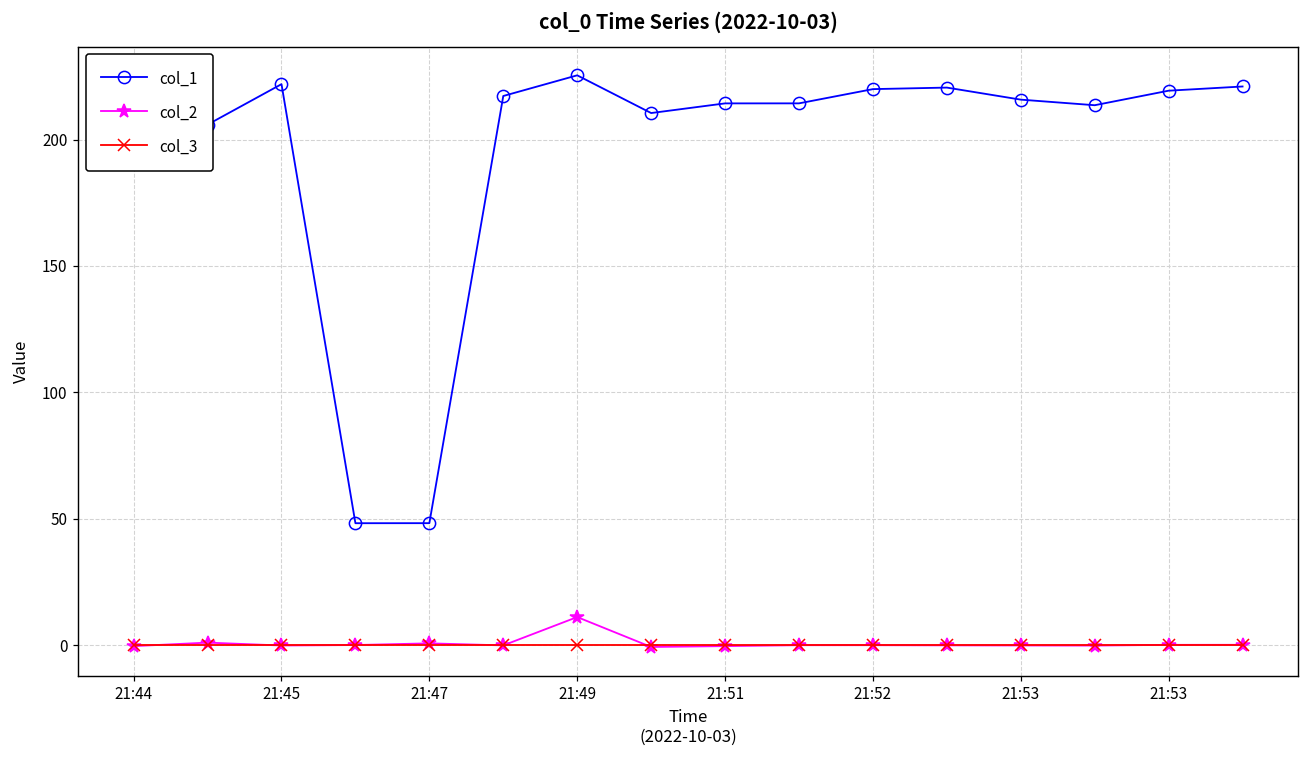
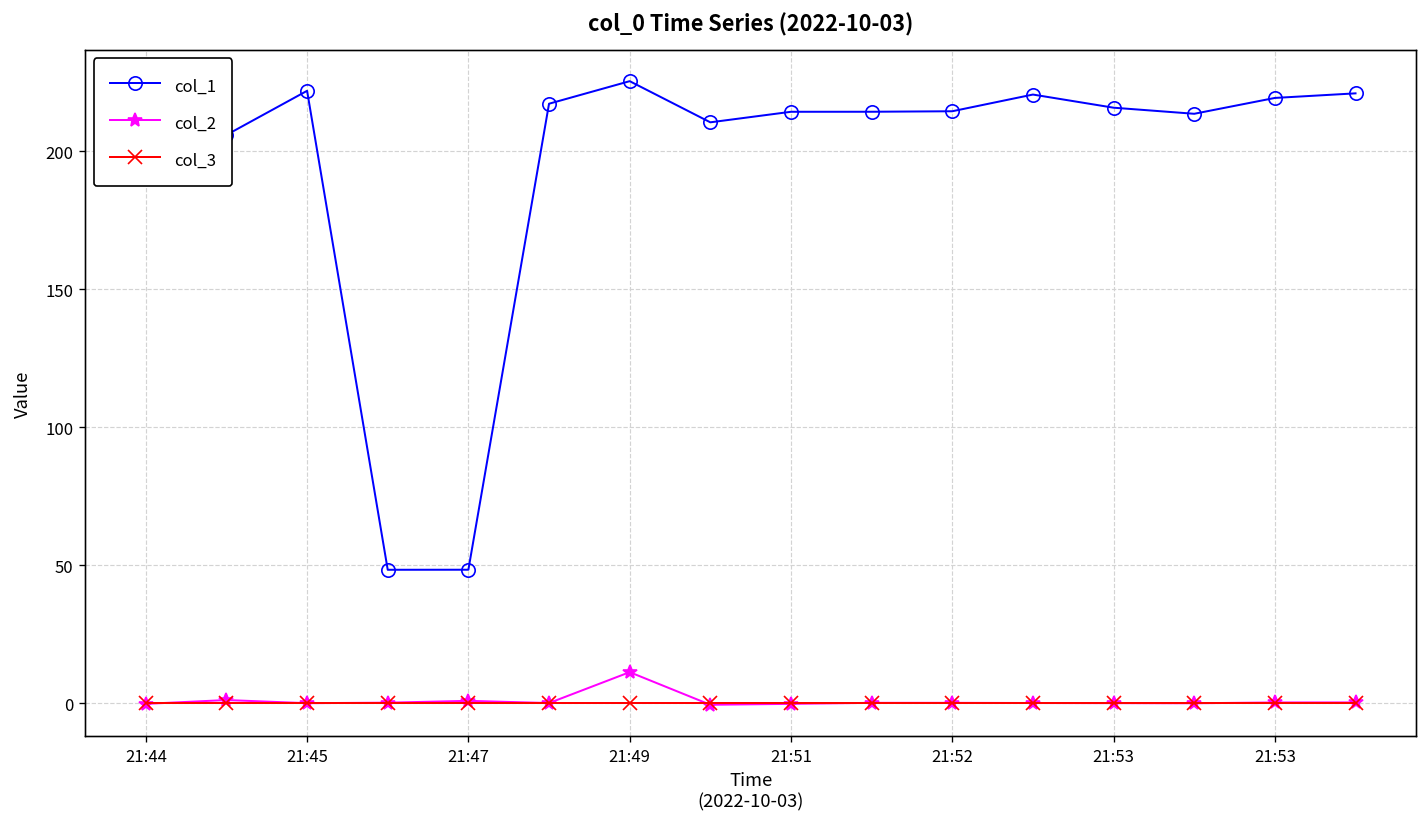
  {
    "col_1": {
      "21:45": 222,
      "21:47": 48,
      "21:49": 225,
      "21:51": 214,
-     "21:52": 220
+     "21:52": 214
    },
    "col_2": {
      "21:49": 11
    },
    "col_3": {
      "21:49": 0
    }
  }
